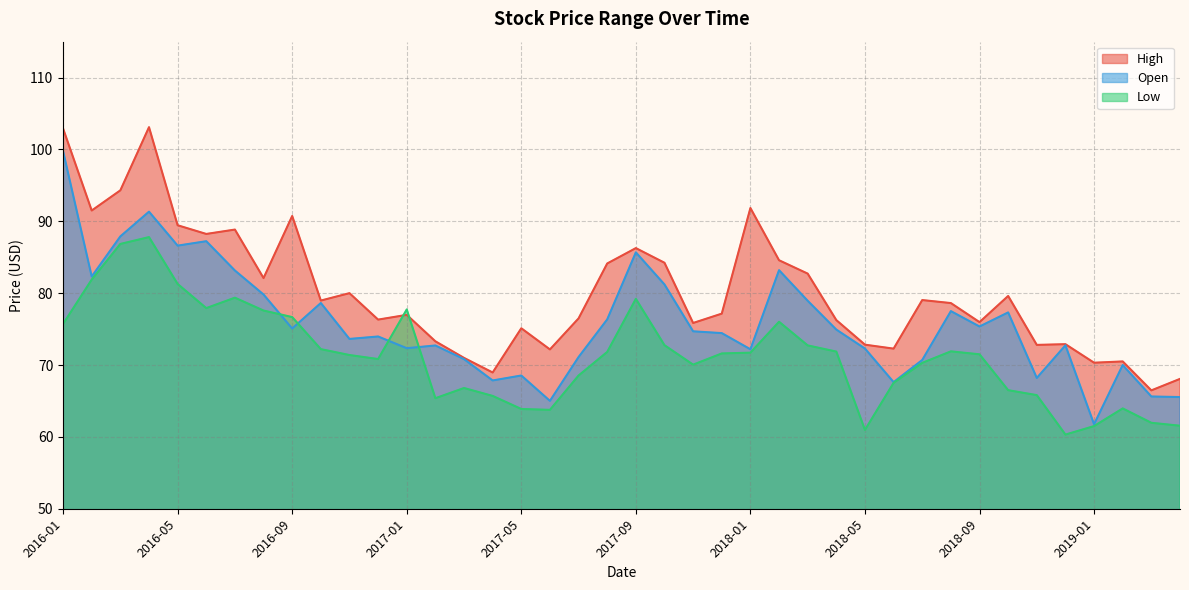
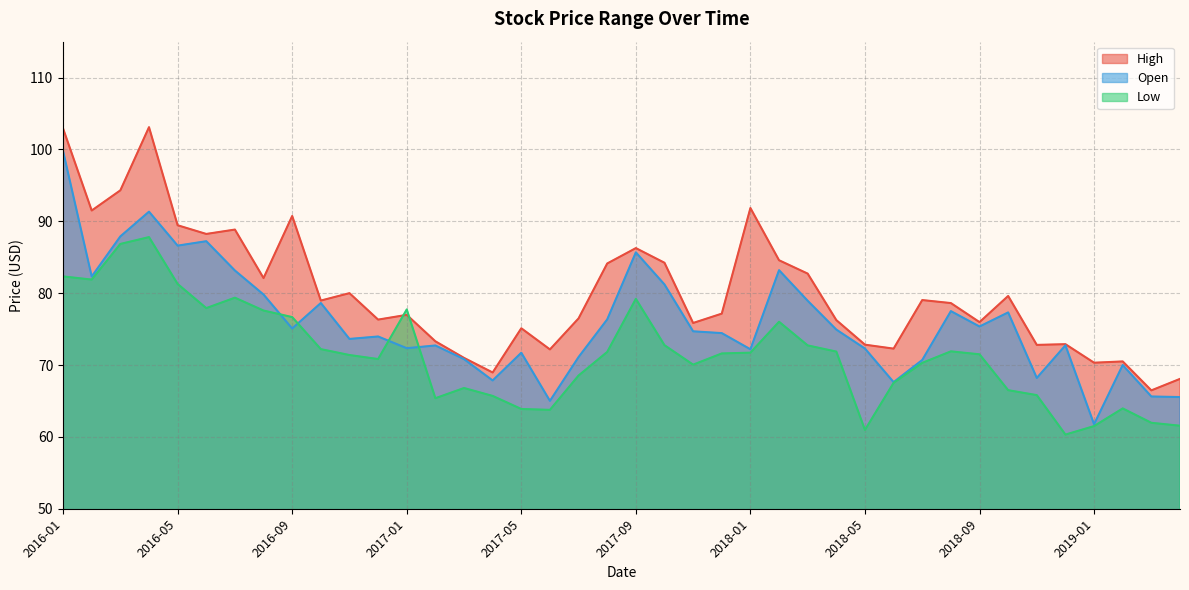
  {
    "High": {
      "2016-01": 103,
      "2016-05": 89,
      "2016-09": 91,
      "2017-01": 77,
      "2017-05": 75,
      "2017-09": 86,
      "2018-01": 92,
      "2018-05": 73,
      "2018-09": 76,
      "2019-01": 70
    },
    "Open": {
      "2016-01": 100,
      "2016-05": 87,
      "2016-09": 75,
      "2017-01": 72,
-     "2017-05": 69,
+     "2017-05": 72,
      "2017-09": 86,
      "2018-01": 72,
      "2018-05": 72,
      "2018-09": 75
    },
    "Low": {
-     "2016-01": 76,
+     "2016-01": 82,
      "2016-05": 81,
      "2016-09": 77,
      "2017-01": 78,
      "2017-05": 64,
      "2017-09": 79,
      "2018-01": 72,
      "2018-05": 61,
      "2018-09": 71
    }
  }
